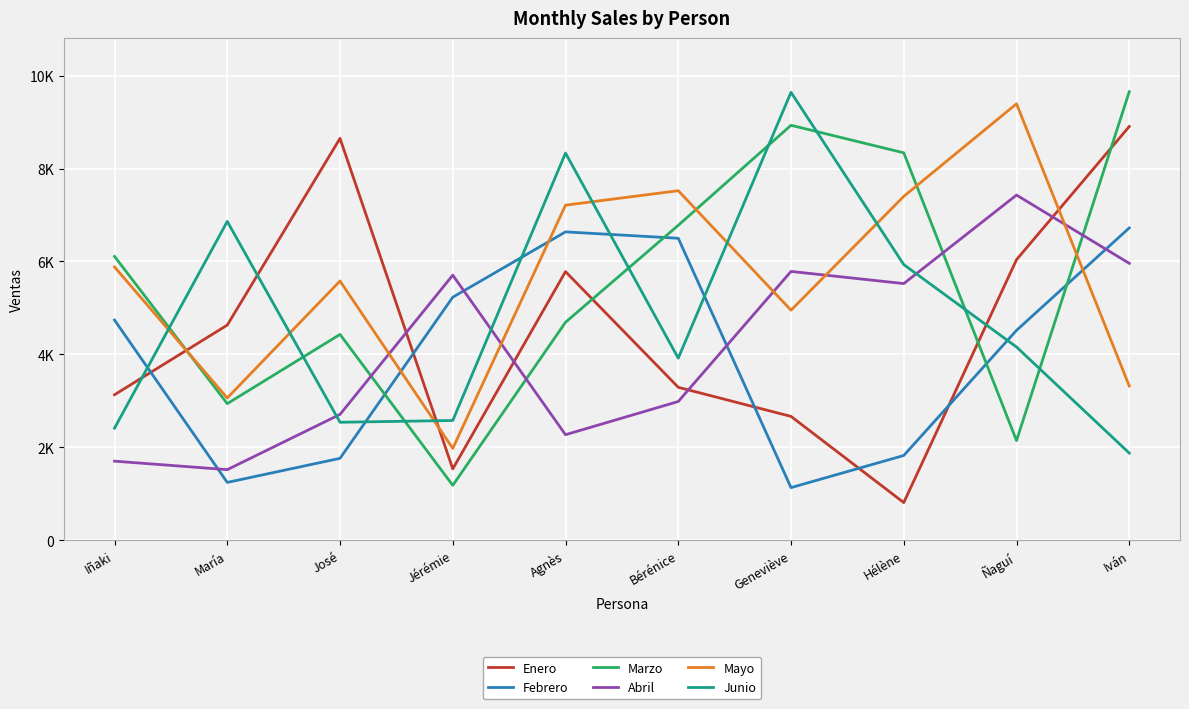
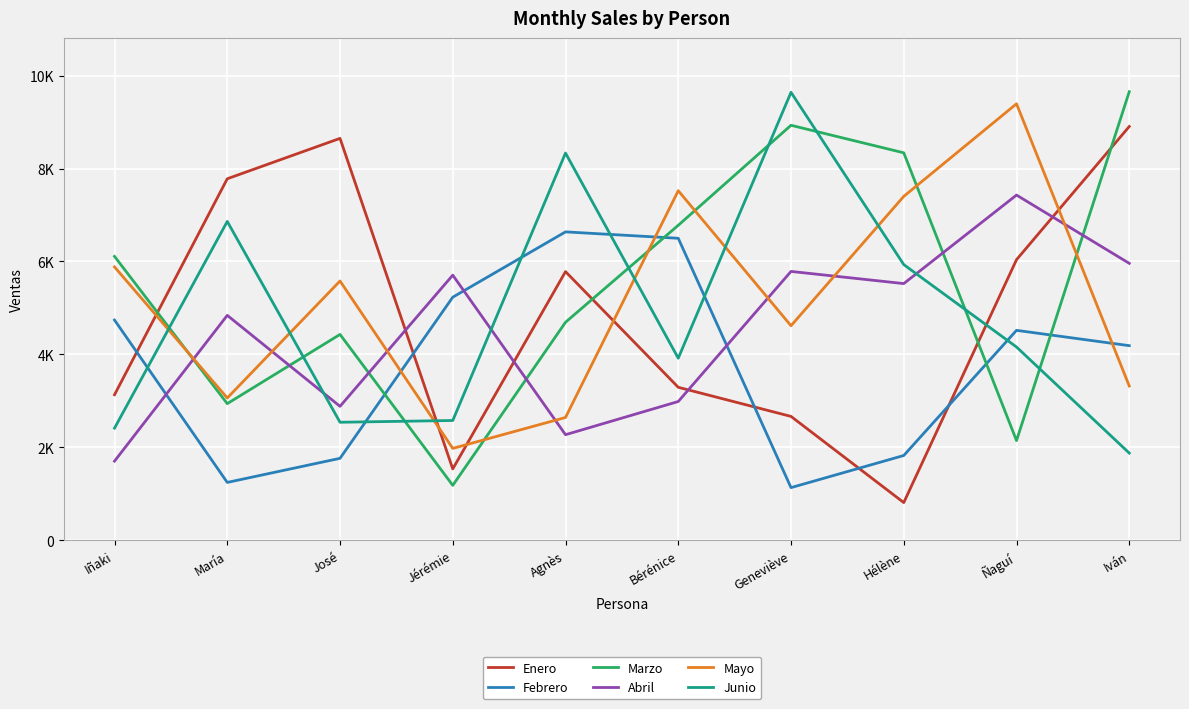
  {
    "Enero": {
      "Iñaki": 3100,
-     "María": 4600,
+     "María": 7800,
      "José": 8700,
      "Jérémie": 1500,
      "Agnès": 5800,
      "Bérénice": 3300,
      "Geneviève": 2700,
      "Hélène": 800,
      "Ñaguí": 6000,
      "Iván": 8900
    },
    "Febrero": {
      "Iñaki": 4700,
      "María": 1200,
      "José": 1800,
      "Jérémie": 5200,
      "Agnès": 6600,
      "Bérénice": 6500,
      "Geneviève": 1100,
      "Hélène": 1800,
      "Ñaguí": 4500,
-     "Iván": 6700
+     "Iván": 4200
    },
    "Abril": {
      "Iñaki": 1700,
-     "María": 1500,
-     "José": 2700,
+     "María": 4800,
+     "José": 2900,
      "Jérémie": 5700,
      "Agnès": 2300,
      "Bérénice": 3000,
      "Geneviève": 5800,
      "Hélène": 5500,
      "Ñaguí": 7400,
      "Iván": 6000
    },
    "Mayo": {
      "Iñaki": 5900,
      "María": 3100,
      "José": 5600,
      "Jérémie": 2000,
-     "Agnès": 7200,
+     "Agnès": 2600,
      "Bérénice": 7500,
-     "Geneviève": 5000,
+     "Geneviève": 4600,
      "Hélène": 7400,
      "Ñaguí": 9400,
      "Iván": 3300
    }
  }
